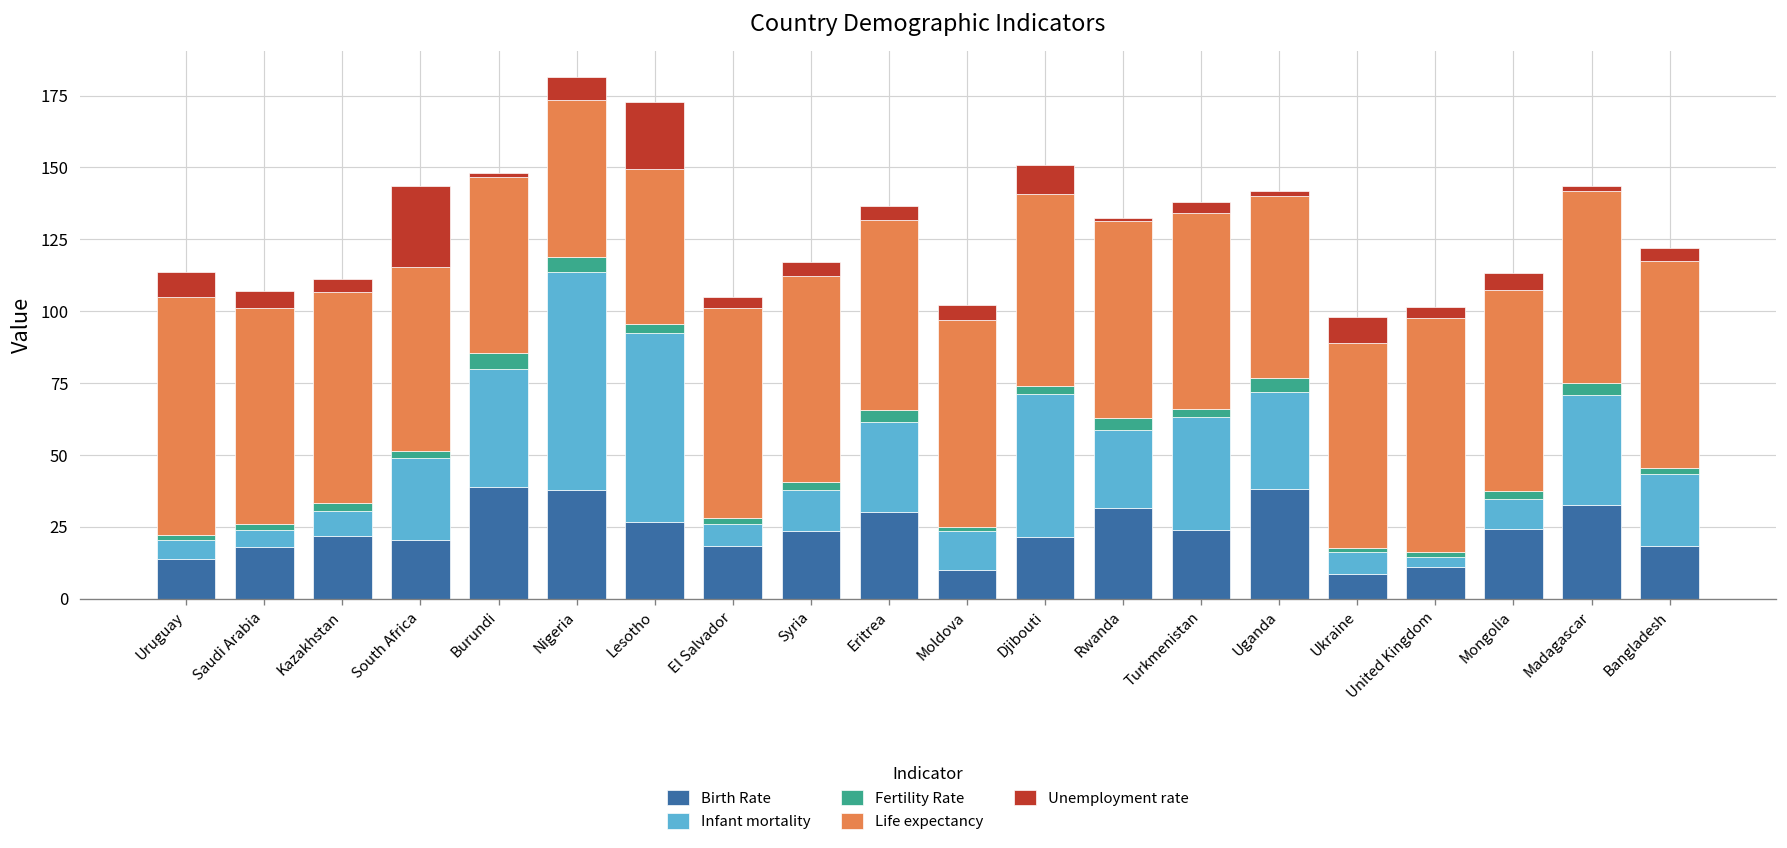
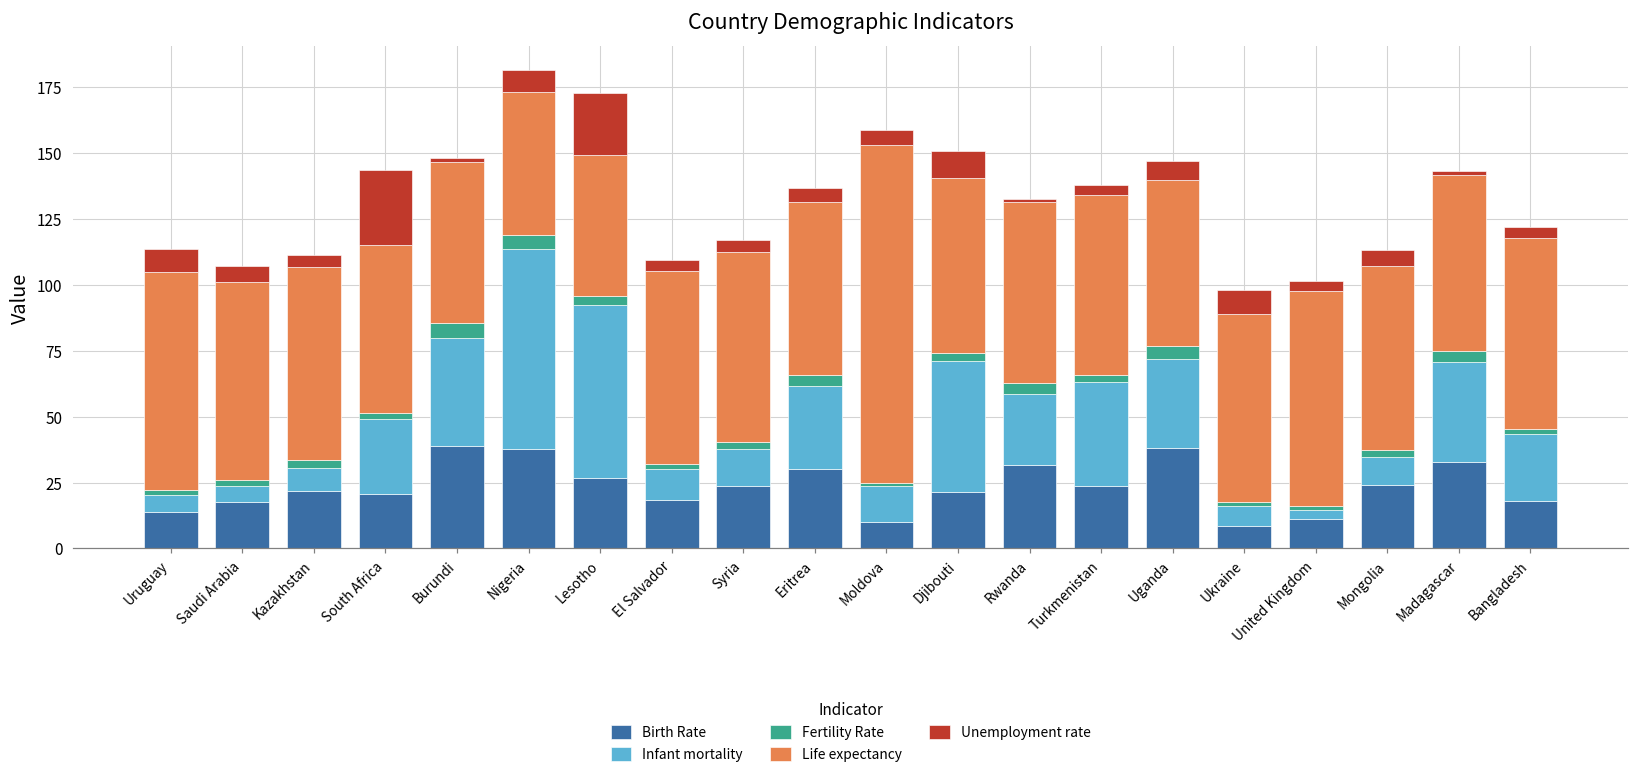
  {
    "Birth Rate": {
      "Uruguay": 14,
      "Saudi Arabia": 18,
      "Kazakhstan": 22,
      "South Africa": 21,
      "Burundi": 39,
      "Nigeria": 38,
      "Lesotho": 27,
      "El Salvador": 18,
      "Syria": 24,
      "Eritrea": 30,
      "Moldova": 10,
      "Djibouti": 21,
      "Rwanda": 32,
      "Turkmenistan": 24,
      "Uganda": 38,
      "Ukraine": 9,
      "United Kingdom": 11,
      "Mongolia": 24,
      "Madagascar": 33,
      "Bangladesh": 18
    },
    "Infant mortality": {
      "Uruguay": 6,
      "Saudi Arabia": 6,
      "Kazakhstan": 9,
      "South Africa": 29,
      "Burundi": 41,
      "Nigeria": 76,
      "Lesotho": 66,
-     "El Salvador": 8,
+     "El Salvador": 12,
      "Syria": 14,
      "Eritrea": 31,
      "Moldova": 14,
      "Djibouti": 50,
      "Rwanda": 27,
      "Turkmenistan": 39,
      "Uganda": 34,
      "Ukraine": 8,
      "United Kingdom": 4,
      "Mongolia": 11,
      "Madagascar": 38,
      "Bangladesh": 25
    },
    "Fertility Rate": {
      "Uruguay": 2,
      "Saudi Arabia": 2,
      "Kazakhstan": 3,
      "South Africa": 2,
      "Burundi": 5,
      "Nigeria": 5,
      "Lesotho": 3,
      "El Salvador": 2,
      "Syria": 3,
      "Eritrea": 4,
      "Moldova": 1,
      "Djibouti": 3,
      "Rwanda": 4,
      "Turkmenistan": 3,
      "Uganda": 5,
      "Ukraine": 1,
      "United Kingdom": 2,
      "Mongolia": 3,
      "Madagascar": 4,
      "Bangladesh": 2
    },
    "Life expectancy": {
      "Uruguay": 83,
      "Saudi Arabia": 75,
      "Kazakhstan": 73,
      "South Africa": 64,
      "Burundi": 61,
      "Nigeria": 54,
      "Lesotho": 54,
      "El Salvador": 73,
      "Syria": 72,
      "Eritrea": 66,
-     "Moldova": 72,
+     "Moldova": 128,
      "Djibouti": 67,
      "Rwanda": 69,
      "Turkmenistan": 68,
      "Uganda": 63,
      "Ukraine": 72,
      "United Kingdom": 81,
      "Mongolia": 70,
      "Madagascar": 67,
      "Bangladesh": 72
    },
    "Unemployment rate": {
      "Uruguay": 9,
      "Saudi Arabia": 6,
      "Kazakhstan": 5,
      "South Africa": 28,
      "Burundi": 1,
      "Nigeria": 8,
      "Lesotho": 23,
      "El Salvador": 4,
      "Syria": 5,
      "Eritrea": 5,
      "Moldova": 5,
      "Djibouti": 10,
      "Turkmenistan": 4,
-     "Uganda": 2,
+     "Uganda": 7,
      "Ukraine": 9,
      "United Kingdom": 4,
      "Mongolia": 6,
      "Madagascar": 2,
      "Bangladesh": 4
    }
  }
